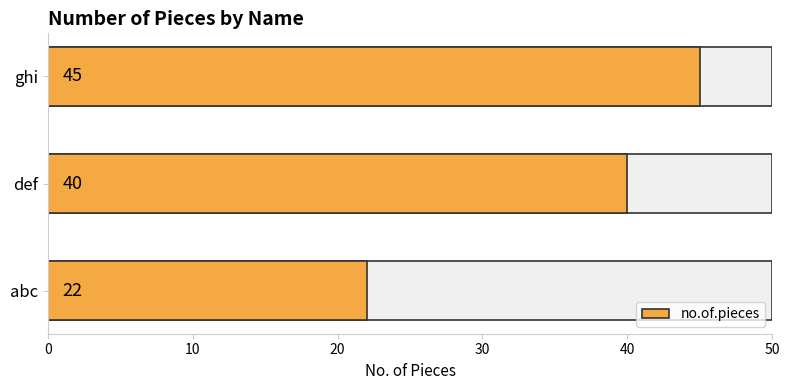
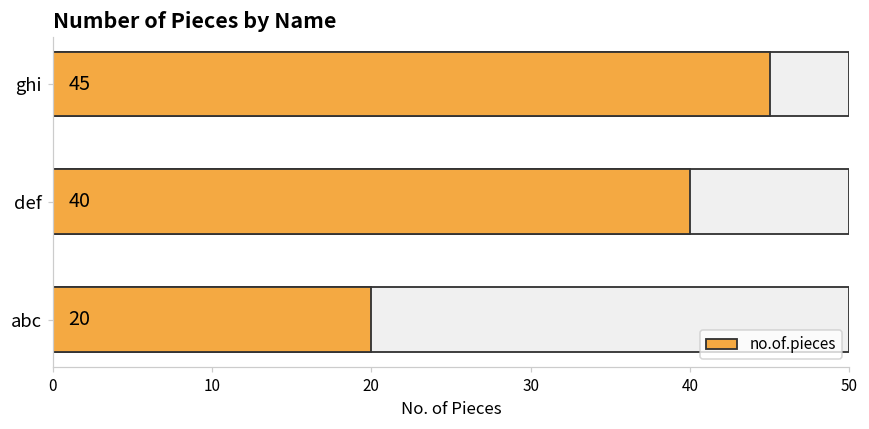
  {
    "no.of.pieces": {
-     "abc": 22
+     "abc": 20
    }
  }
